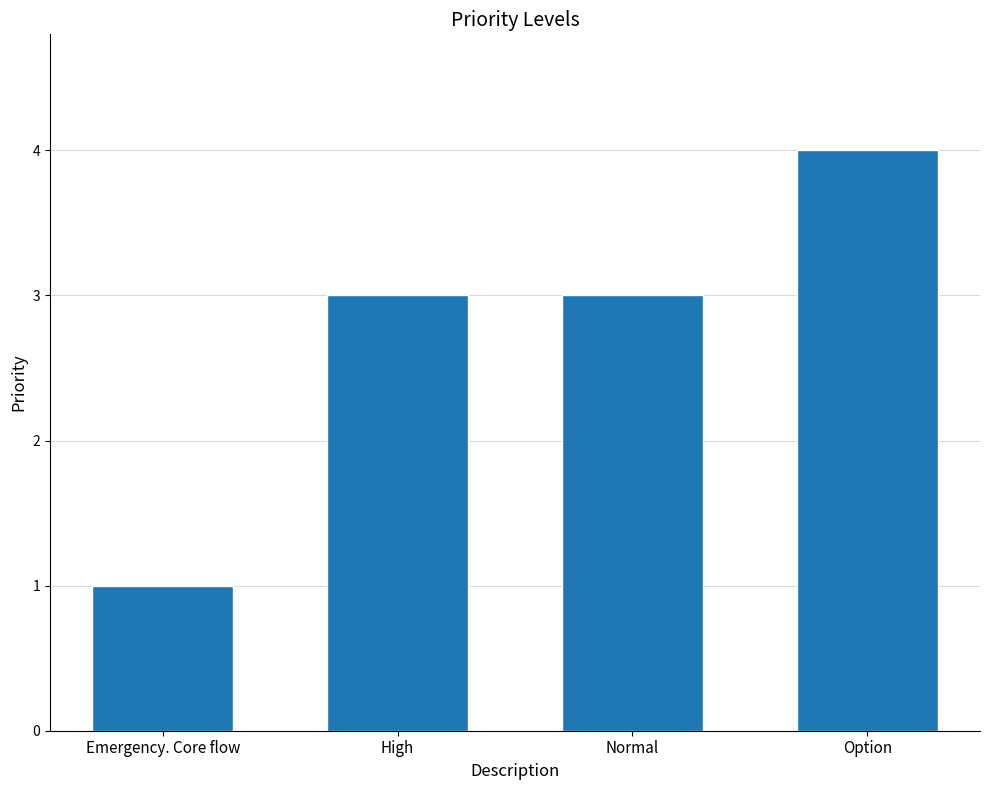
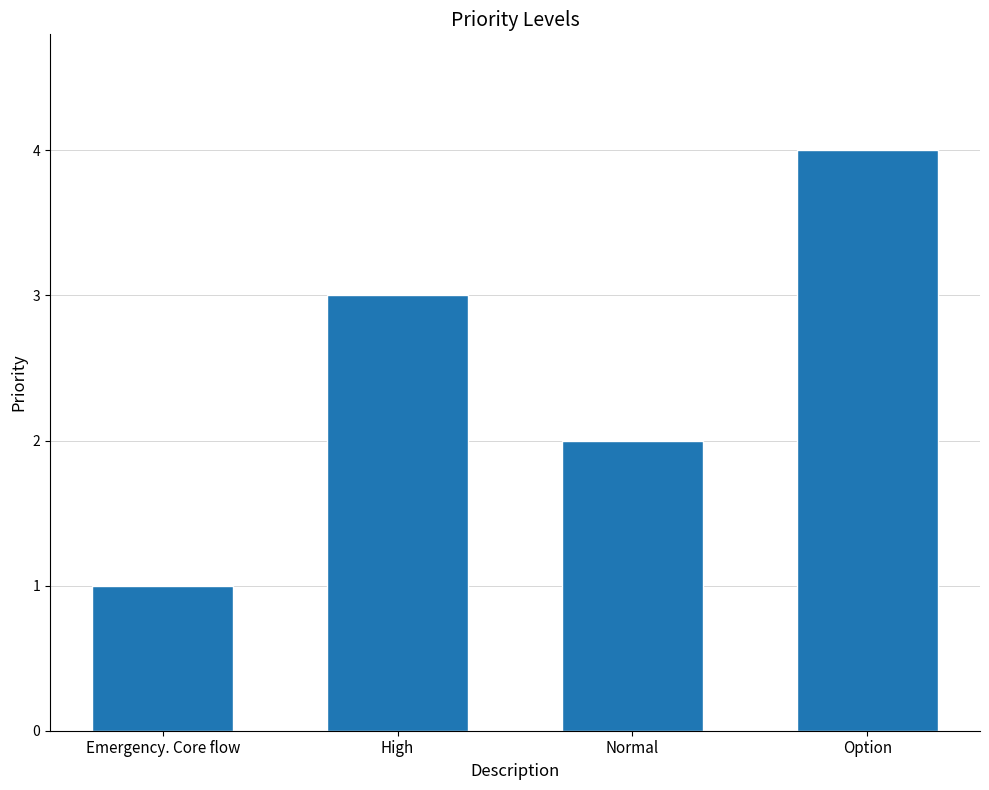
  {
    "Emergency. Core flow": 1,
    "High": 3,
-   "Normal": 3,
+   "Normal": 2,
    "Option": 4
  }
